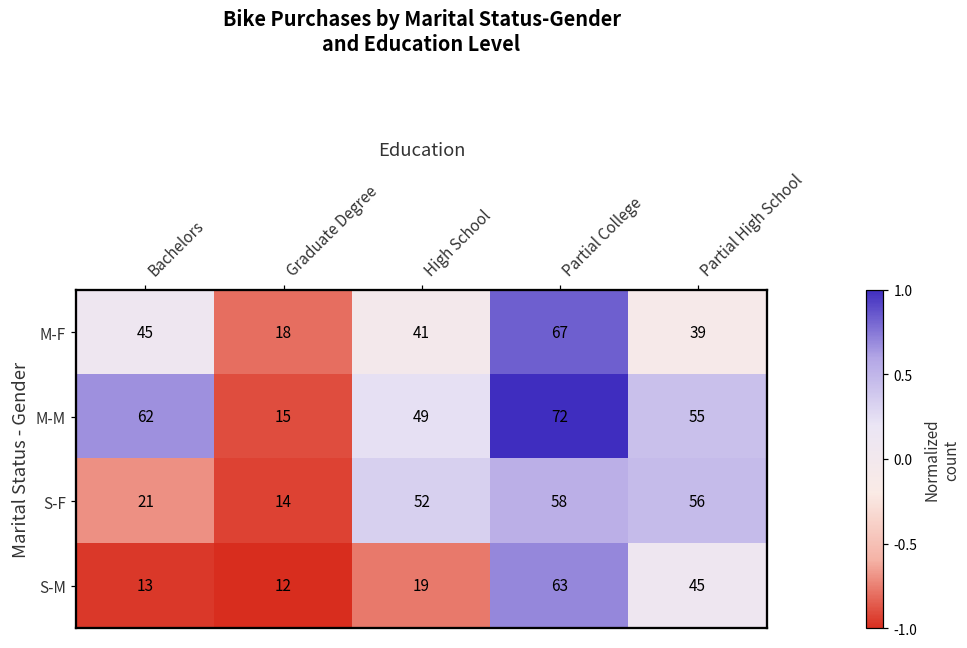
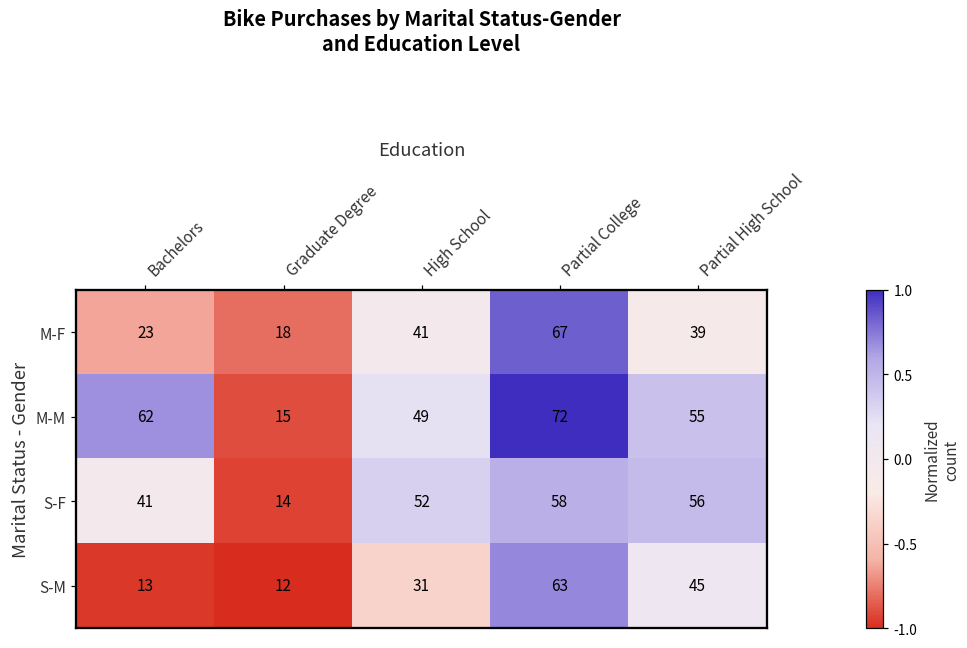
  {
    "M-F": {
-     "Bachelors": 45,
+     "Bachelors": 23,
      "Graduate Degree": 18,
      "High School": 41,
      "Partial College": 67,
      "Partial High School": 39
    },
    "M-M": {
      "Bachelors": 62,
      "Graduate Degree": 15,
      "High School": 49,
      "Partial College": 72,
      "Partial High School": 55
    },
    "S-F": {
-     "Bachelors": 21,
+     "Bachelors": 41,
      "Graduate Degree": 14,
      "High School": 52,
      "Partial College": 58,
      "Partial High School": 56
    },
    "S-M": {
      "Bachelors": 13,
      "Graduate Degree": 12,
-     "High School": 19,
+     "High School": 31,
      "Partial College": 63,
      "Partial High School": 45
    }
  }
